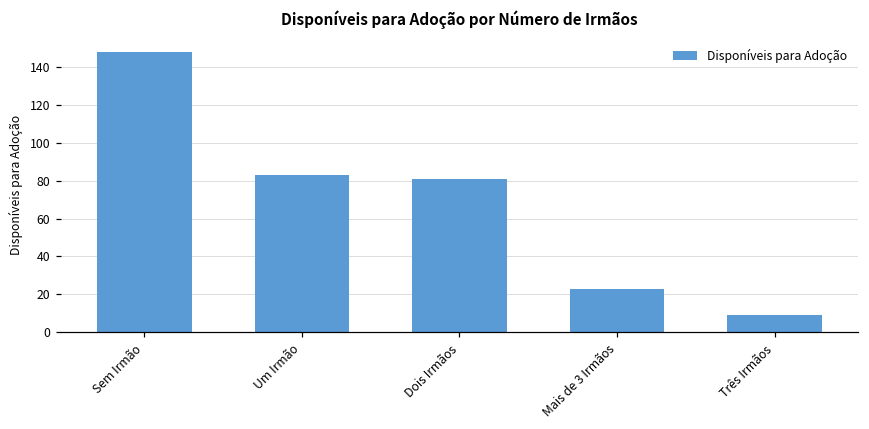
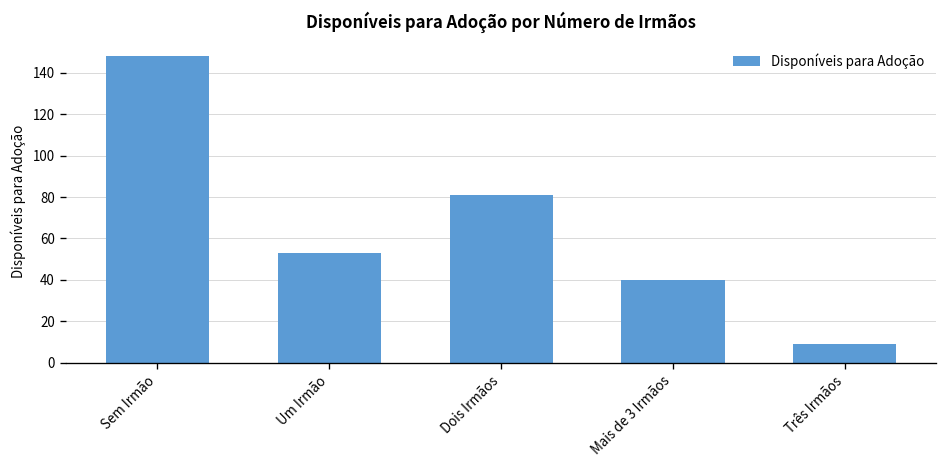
  {
    "Sem Irmão": 148,
-   "Um Irmão": 83,
+   "Um Irmão": 53,
    "Dois Irmãos": 81,
-   "Mais de 3 Irmãos": 23,
+   "Mais de 3 Irmãos": 40,
    "Três Irmãos": 9
  }
